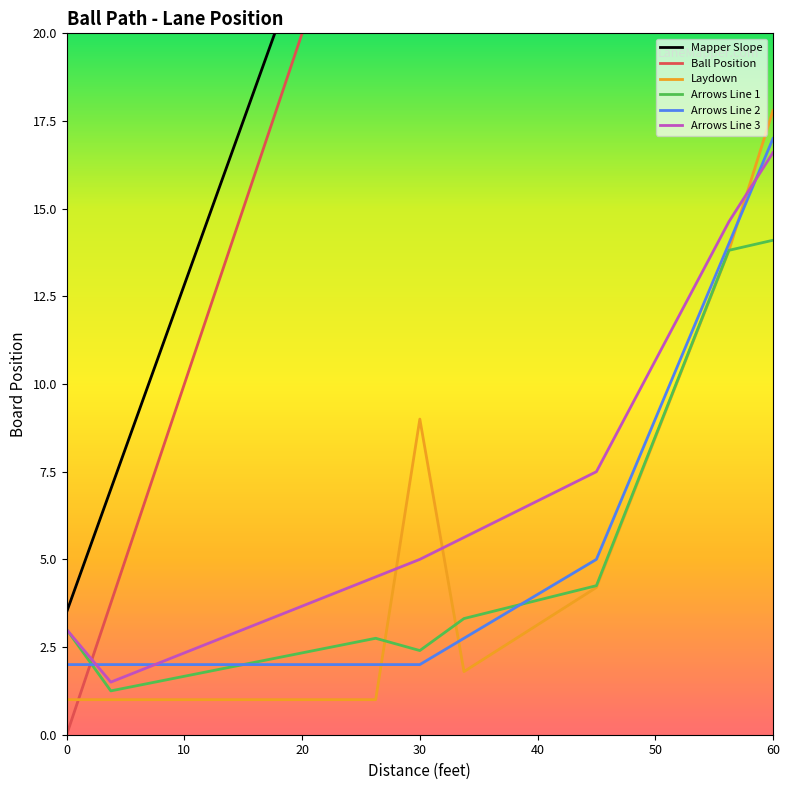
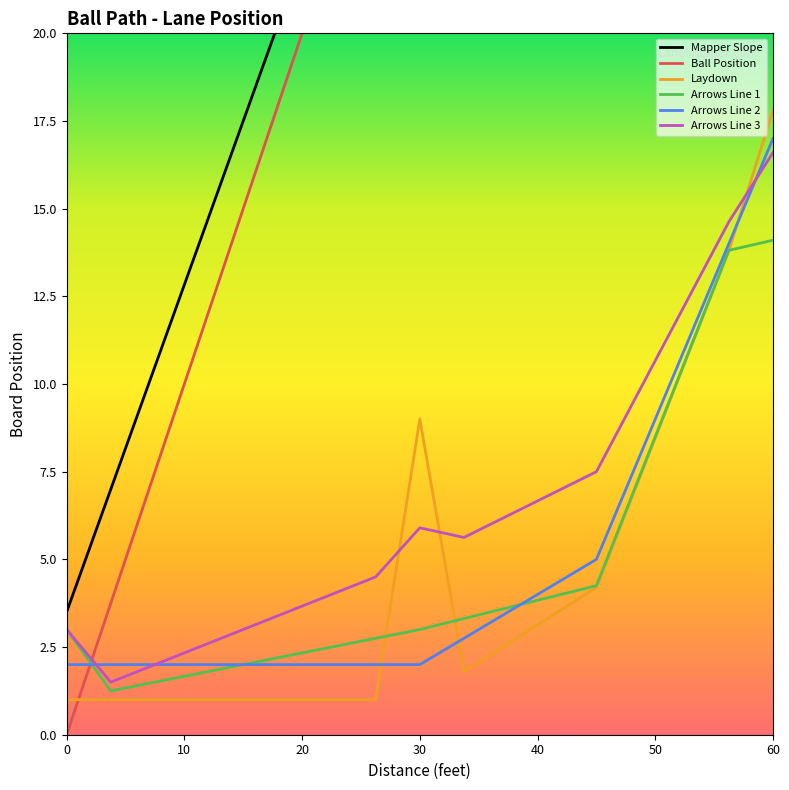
  {
    "Mapper Slope": {
      "0": 3.5
    },
    "Ball Position": {
      "0": 0.0
    },
    "Laydown": {
      "0": 1.0,
      "30": 9.0,
      "60": 17.8
    },
    "Arrows Line 1": {
-     "30": 2.4,
+     "30": 3.0,
      "60": 14.1
    },
    "Arrows Line 2": {
      "0": 2.0,
      "30": 2.0,
      "60": 17.0
    },
    "Arrows Line 3": {
-     "30": 5.0,
+     "30": 5.9,
      "60": 16.6
    }
  }
